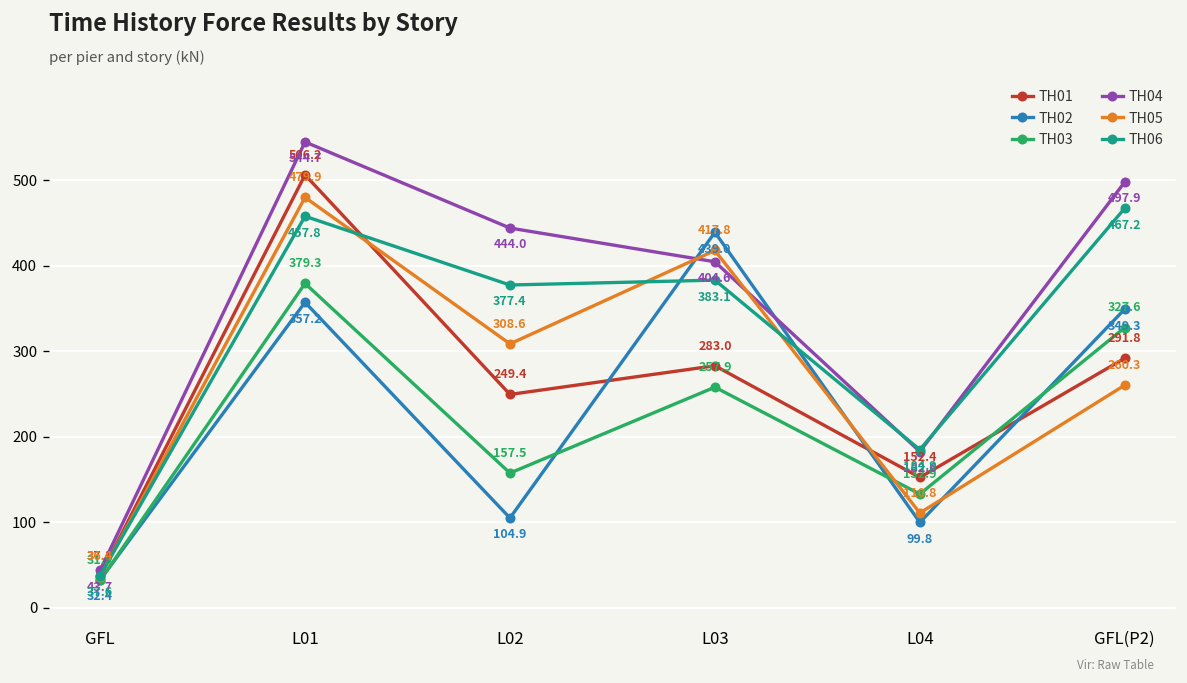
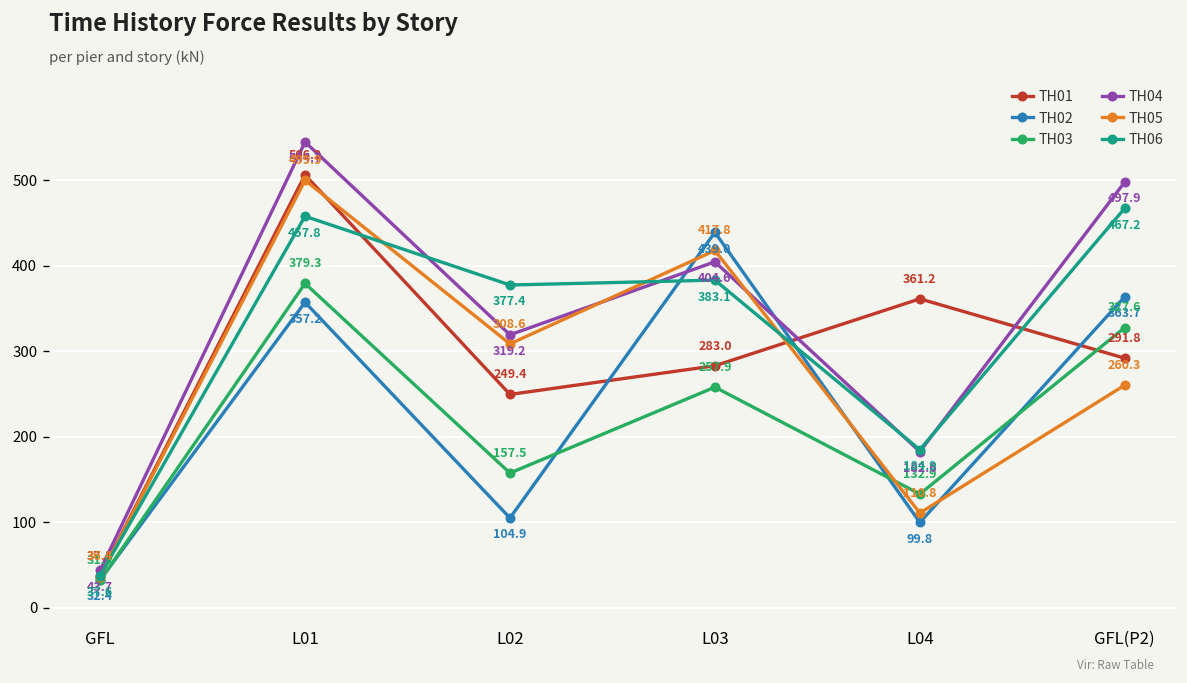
  {
    "TH01": {
      "L02": 249.4,
      "L03": 283.0,
-     "L04": 152.4,
+     "L04": 361.2,
      "GFL(P2)": 291.8
    },
    "TH02": {
      "L01": 357.2,
      "L02": 104.9,
      "L04": 99.8,
-     "GFL(P2)": 349.3
+     "GFL(P2)": 363.7
    },
    "TH04": {
-     "L02": 444.0,
+     "L02": 319.2,
      "GFL(P2)": 497.9
    },
    "TH05": {
-     "L01": 479.9,
+     "L01": 499.9,
      "L02": 308.6
    }
  }
